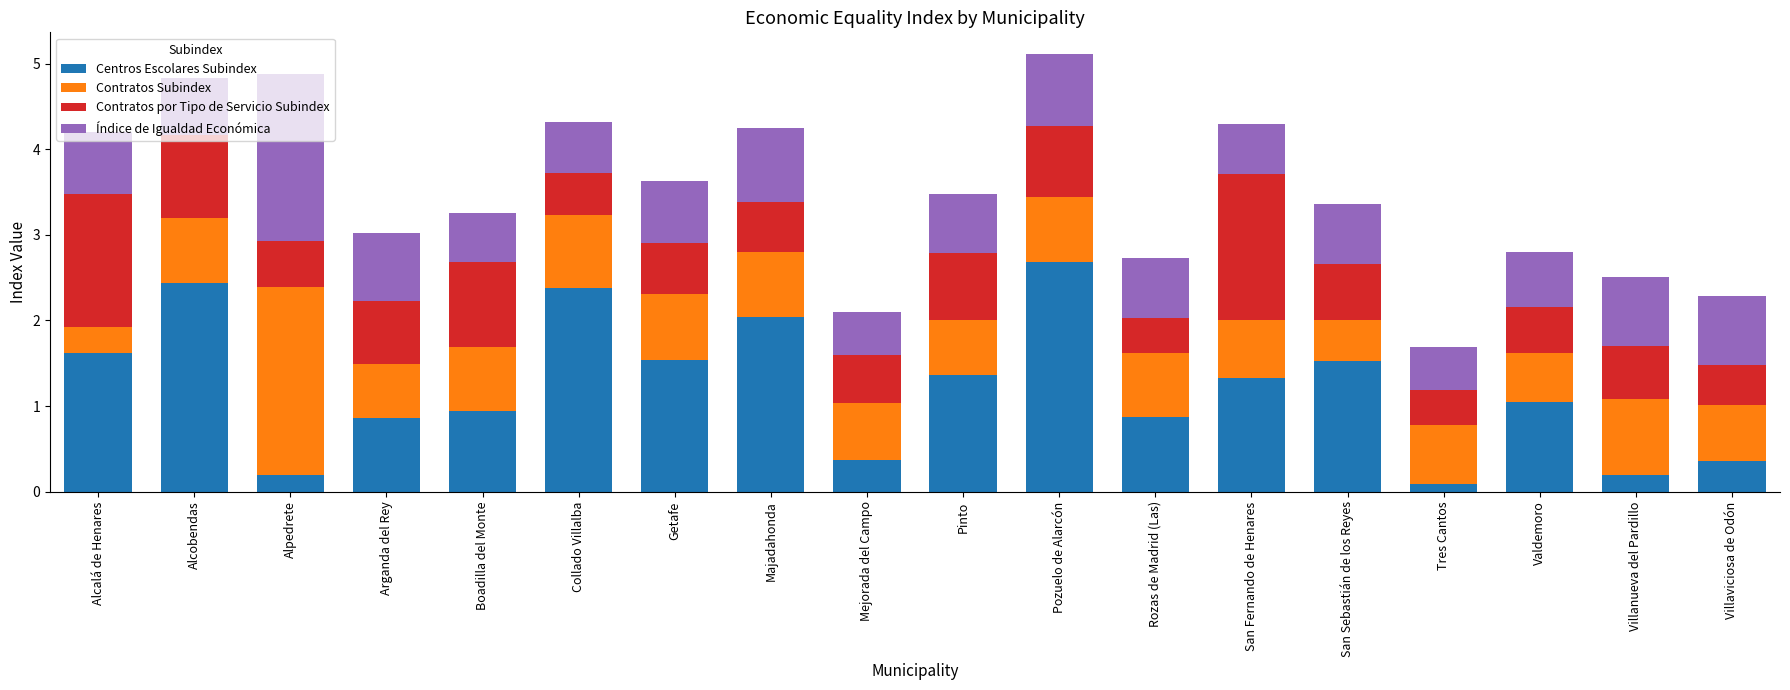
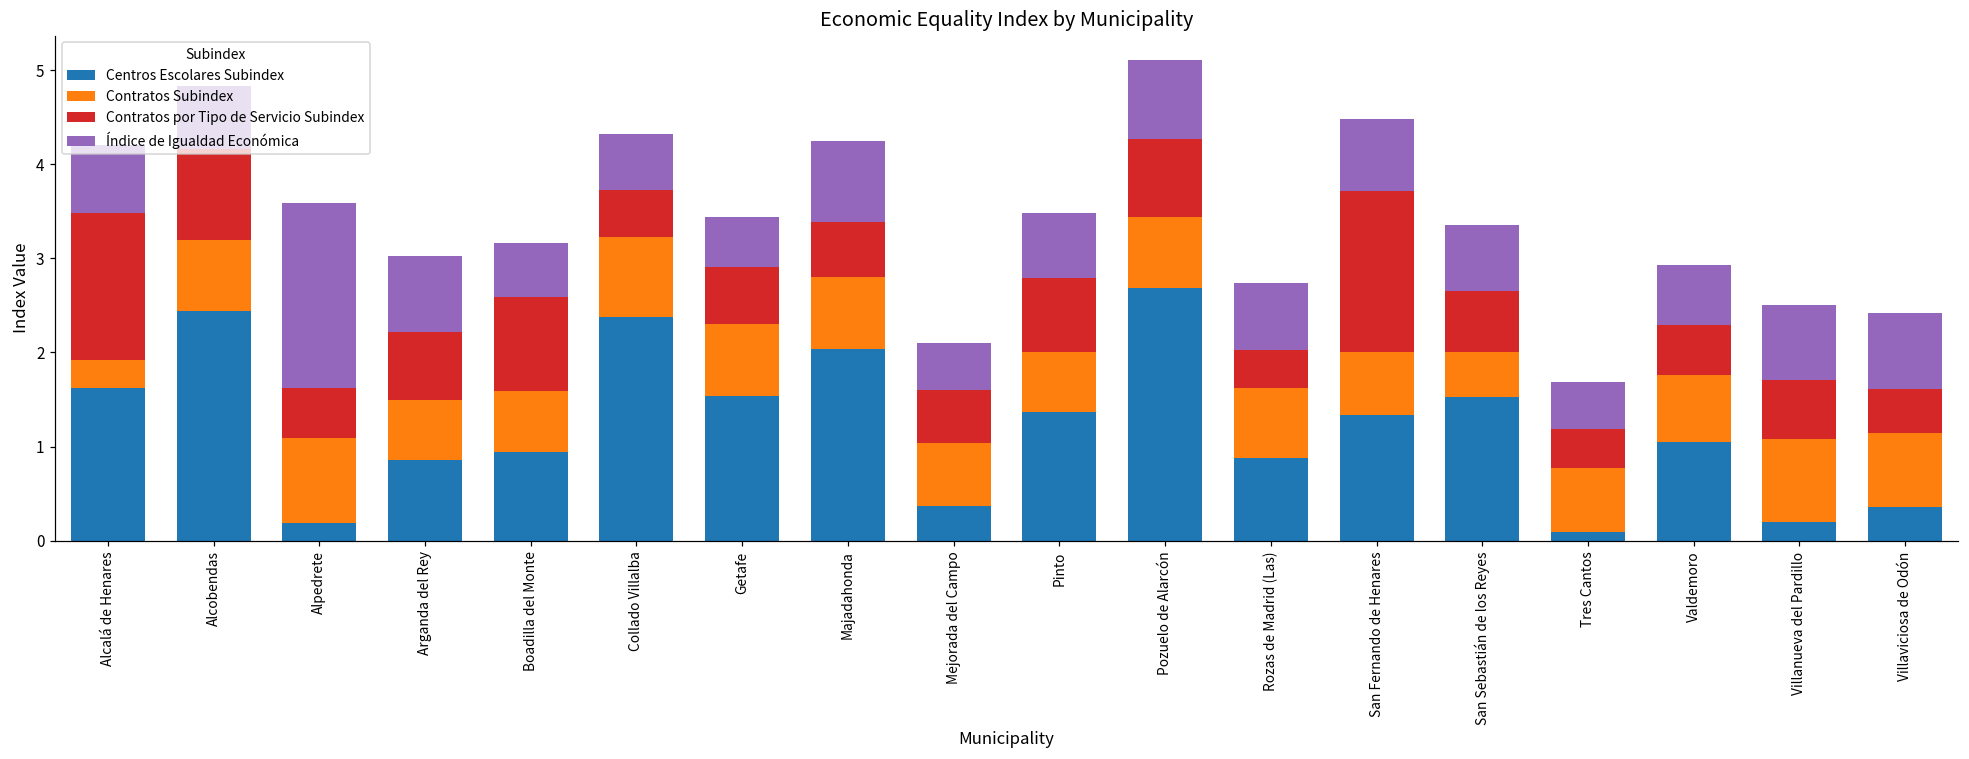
  {
    "Centros Escolares Subindex": {
      "Alcalá de Henares": 1.6,
      "Alcobendas": 2.4,
      "Alpedrete": 0.2,
      "Arganda del Rey": 0.9,
      "Boadilla del Monte": 0.9,
      "Collado Villalba": 2.4,
      "Getafe": 1.5,
      "Majadahonda": 2.0,
      "Mejorada del Campo": 0.4,
      "Pinto": 1.4,
      "Pozuelo de Alarcón": 2.7,
      "Rozas de Madrid (Las)": 0.9,
      "San Fernando de Henares": 1.3,
      "San Sebastián de los Reyes": 1.5,
      "Tres Cantos": 0.1,
      "Valdemoro": 1.1,
      "Villanueva del Pardillo": 0.2,
      "Villaviciosa de Odón": 0.4
    },
    "Contratos Subindex": {
      "Alcalá de Henares": 0.3,
      "Alcobendas": 0.8,
-     "Alpedrete": 2.2,
+     "Alpedrete": 0.9,
      "Arganda del Rey": 0.6,
-     "Boadilla del Monte": 0.7,
+     "Boadilla del Monte": 0.6,
      "Collado Villalba": 0.9,
      "Getafe": 0.8,
      "Majadahonda": 0.8,
      "Mejorada del Campo": 0.7,
      "Pinto": 0.6,
      "Pozuelo de Alarcón": 0.8,
      "Rozas de Madrid (Las)": 0.7,
      "San Fernando de Henares": 0.7,
      "San Sebastián de los Reyes": 0.5,
      "Tres Cantos": 0.7,
-     "Valdemoro": 0.6,
+     "Valdemoro": 0.7,
      "Villanueva del Pardillo": 0.9,
-     "Villaviciosa de Odón": 0.6
+     "Villaviciosa de Odón": 0.8
    },
    "Contratos por Tipo de Servicio Subindex": {
      "Alcalá de Henares": 1.6,
      "Alpedrete": 0.5,
      "Arganda del Rey": 0.7,
      "Boadilla del Monte": 1.0,
      "Collado Villalba": 0.5,
      "Getafe": 0.6,
      "Majadahonda": 0.6,
      "Mejorada del Campo": 0.6,
      "Pinto": 0.8,
      "Pozuelo de Alarcón": 0.8,
      "Rozas de Madrid (Las)": 0.4,
      "San Fernando de Henares": 1.7,
      "San Sebastián de los Reyes": 0.7,
      "Tres Cantos": 0.4,
      "Valdemoro": 0.5,
      "Villanueva del Pardillo": 0.6,
      "Villaviciosa de Odón": 0.5
    },
    "Índice de Igualdad Económica": {
      "Arganda del Rey": 0.8,
      "Boadilla del Monte": 0.6,
      "Collado Villalba": 0.6,
-     "Getafe": 0.7,
+     "Getafe": 0.5,
      "Majadahonda": 0.9,
      "Mejorada del Campo": 0.5,
      "Pinto": 0.7,
      "Pozuelo de Alarcón": 0.8,
      "Rozas de Madrid (Las)": 0.7,
-     "San Fernando de Henares": 0.6,
+     "San Fernando de Henares": 0.8,
      "San Sebastián de los Reyes": 0.7,
      "Tres Cantos": 0.5,
      "Valdemoro": 0.6,
      "Villanueva del Pardillo": 0.8,
      "Villaviciosa de Odón": 0.8
    }
  }
